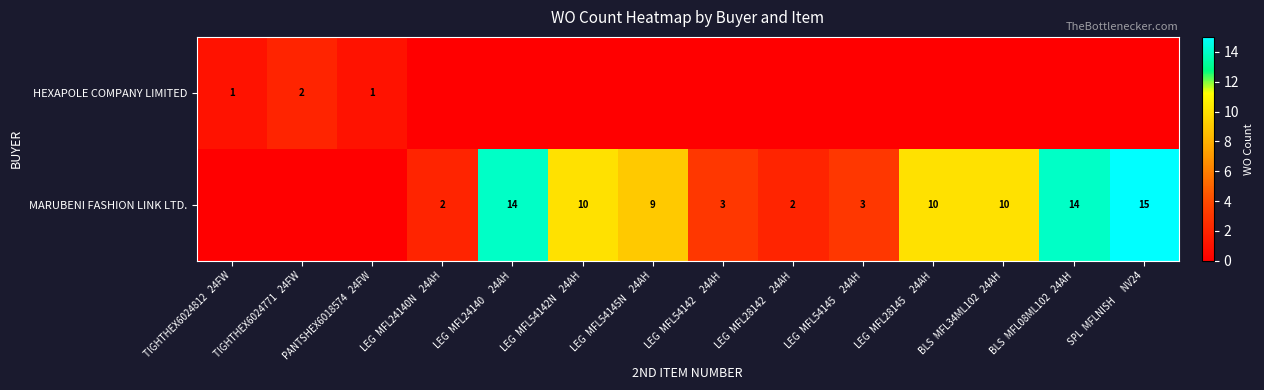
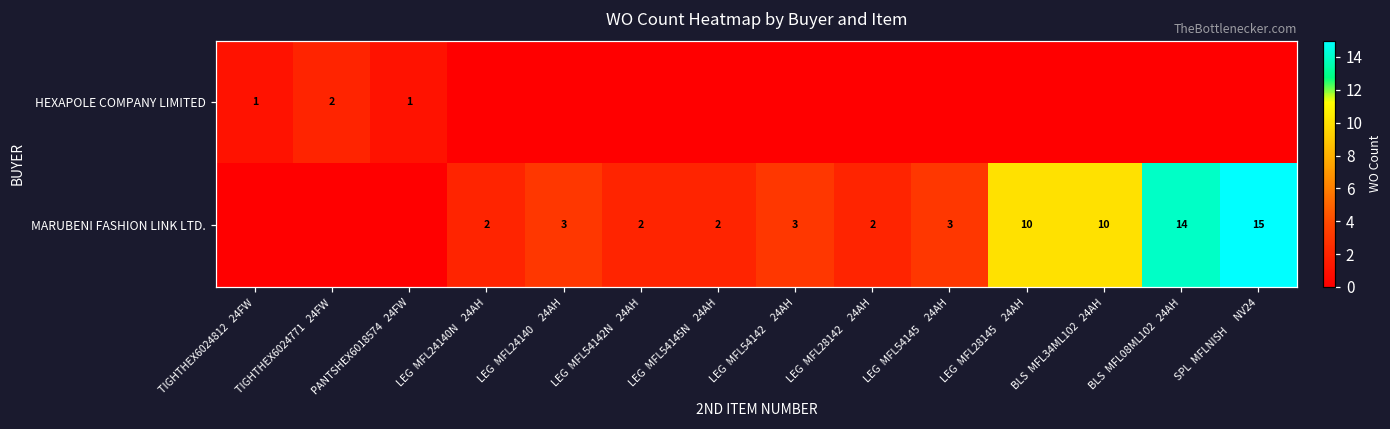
  {
    "HEXAPOLE COMPANY LIMITED": {
      "TIGHTHEX6024812 24FW": 1,
      "TIGHTHEX6024771 24FW": 2,
      "PANTSHEX6018574 24FW": 1
    },
    "MARUBENI FASHION LINK LTD.": {
      "LEG MFL24140N 24AH": 2,
-     "LEG MFL24140 24AH": 14,
-     "LEG MFL54142N 24AH": 10,
-     "LEG MFL54145N 24AH": 9,
+     "LEG MFL24140 24AH": 3,
+     "LEG MFL54142N 24AH": 2,
+     "LEG MFL54145N 24AH": 2,
      "LEG MFL54142 24AH": 3,
      "LEG MFL28142 24AH": 2,
      "LEG MFL54145 24AH": 3,
      "LEG MFL28145 24AH": 10,
      "BLS MFL34ML102 24AH": 10,
      "BLS MFL08ML102 24AH": 14,
      "SPL MFLNISH NV24": 15
    }
  }
